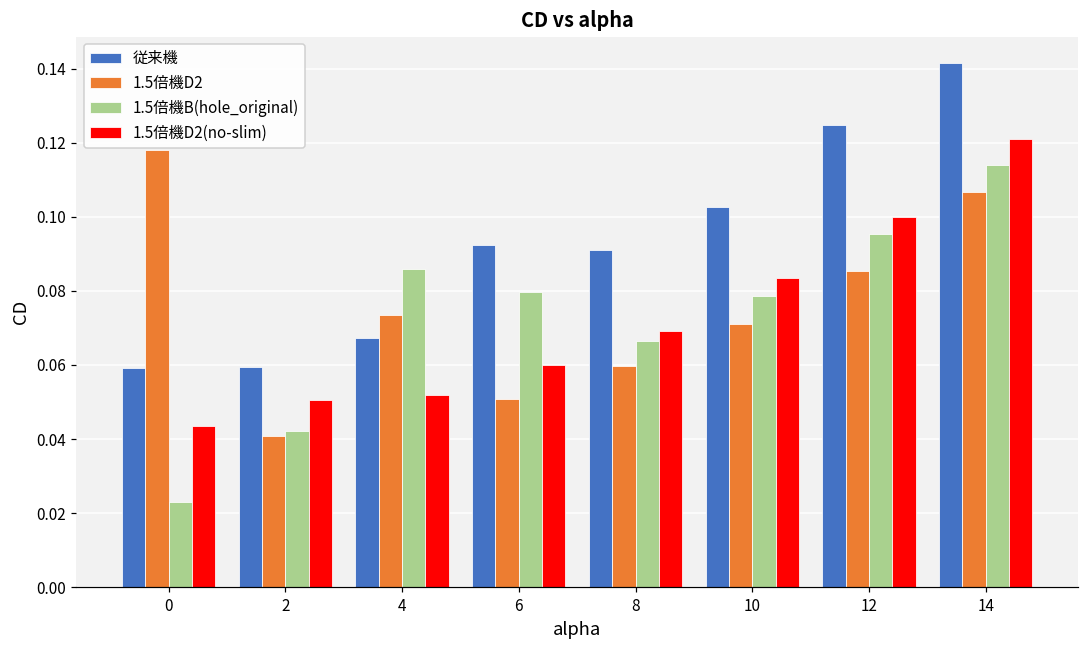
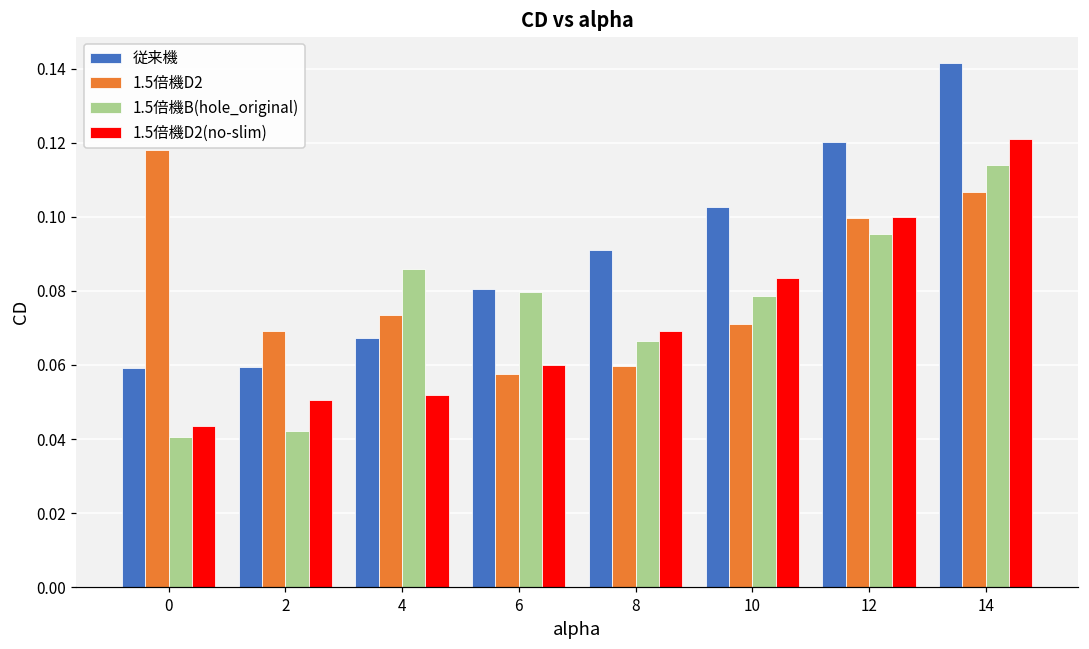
  {
    "従来機": {
      "0": 0.059,
      "2": 0.059,
      "4": 0.067,
-     "6": 0.092,
+     "6": 0.081,
      "8": 0.091,
      "10": 0.103,
-     "12": 0.125,
+     "12": 0.120,
      "14": 0.142
    },
    "1.5倍機D2": {
      "0": 0.118,
-     "2": 0.041,
+     "2": 0.069,
      "4": 0.074,
-     "6": 0.051,
+     "6": 0.058,
      "8": 0.060,
      "10": 0.071,
-     "12": 0.085,
+     "12": 0.100,
      "14": 0.107
    },
    "1.5倍機B(hole_original)": {
-     "0": 0.023,
+     "0": 0.040,
      "2": 0.042,
      "4": 0.086,
      "6": 0.080,
      "8": 0.066,
      "10": 0.078,
      "12": 0.095,
      "14": 0.114
    },
    "1.5倍機D2(no-slim)": {
      "0": 0.043,
      "2": 0.051,
      "4": 0.052,
      "6": 0.060,
      "8": 0.069,
      "10": 0.083,
      "12": 0.100,
      "14": 0.121
    }
  }
